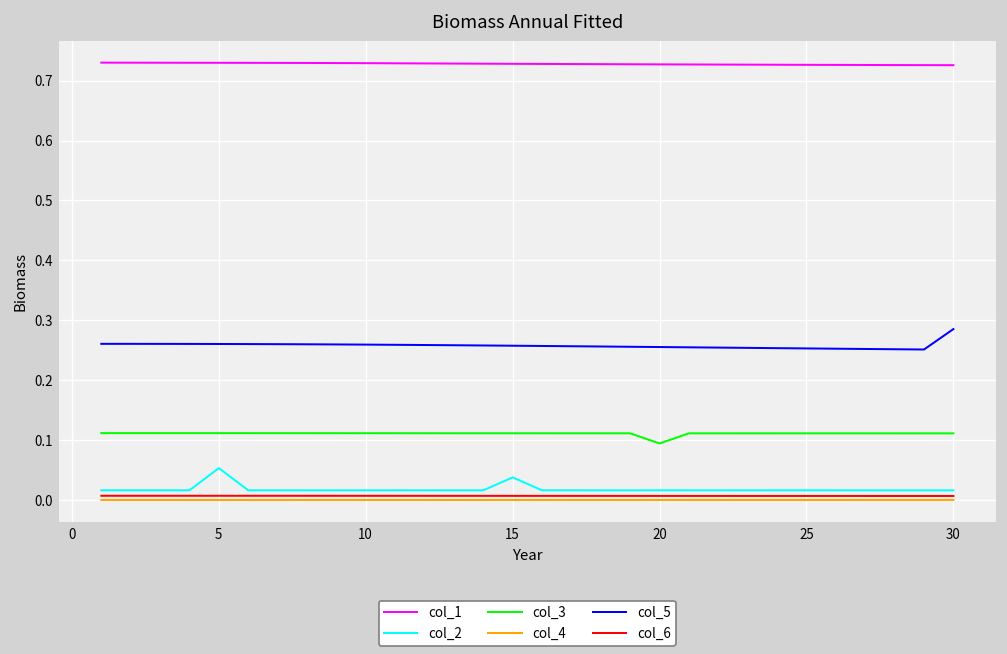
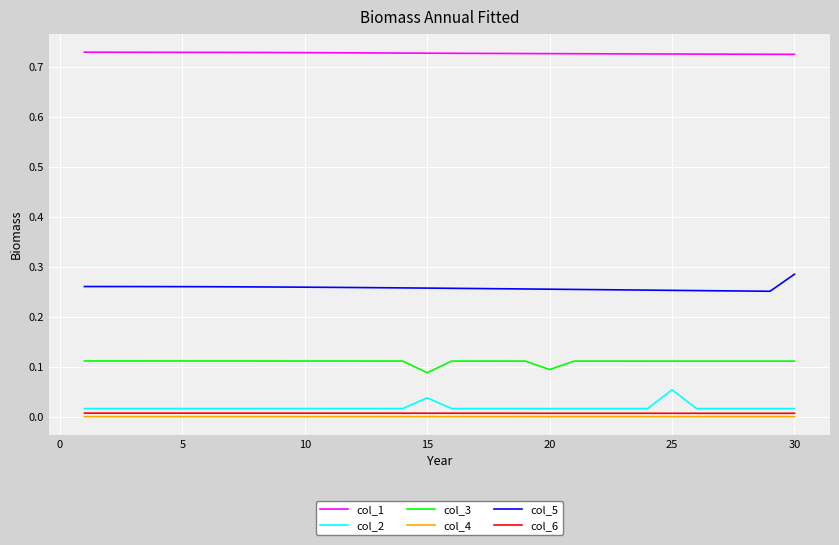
  {
    "col_1": {
      "5": 0.73,
      "10": 0.73,
      "15": 0.73,
      "20": 0.73,
      "25": 0.73,
      "30": 0.73
    },
    "col_2": {
-     "5": 0.05,
+     "5": 0.02,
      "10": 0.02,
      "15": 0.04,
      "20": 0.02,
-     "25": 0.02,
+     "25": 0.05,
      "30": 0.02
    },
    "col_3": {
      "5": 0.11,
      "10": 0.11,
-     "15": 0.11,
+     "15": 0.09,
      "20": 0.09,
      "25": 0.11,
      "30": 0.11
    },
    "col_4": {
      "5": 0.00,
      "10": 0.00,
      "15": 0.00,
      "20": 0.00,
      "25": 0.00,
      "30": 0.00
    },
    "col_5": {
      "5": 0.26,
      "10": 0.26,
      "15": 0.26,
      "20": 0.26,
      "25": 0.25,
      "30": 0.29
    },
    "col_6": {
      "5": 0.01,
      "10": 0.01,
      "15": 0.01,
      "20": 0.01,
      "25": 0.01,
      "30": 0.01
    }
  }
